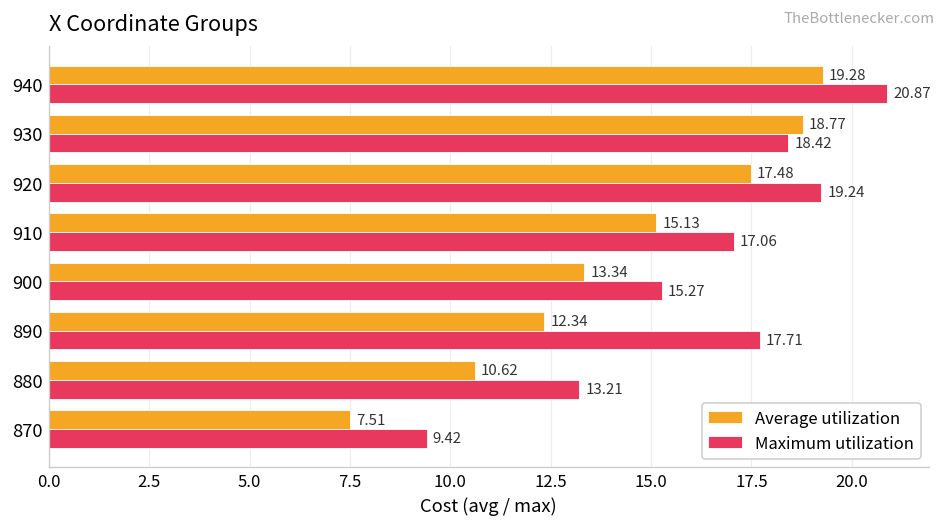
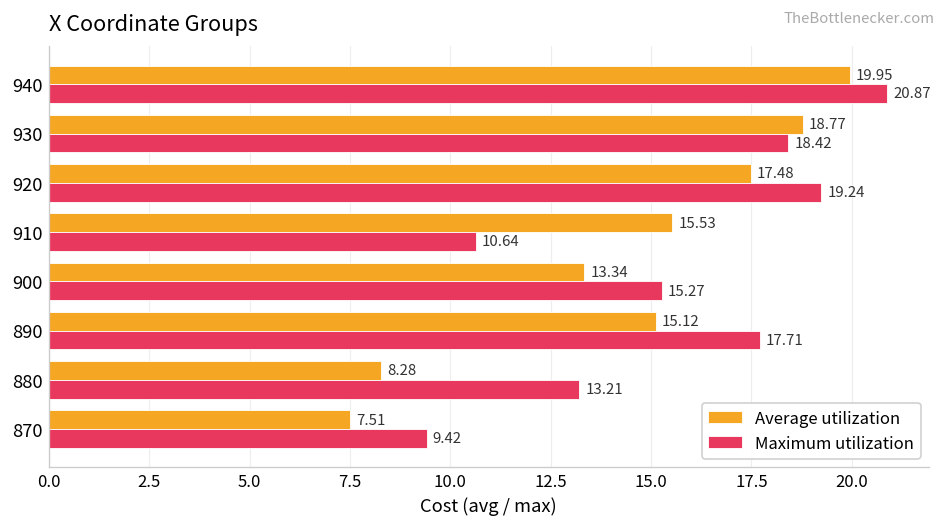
  {
    "Average utilization": {
-     "940": 19.28,
+     "940": 19.95,
      "930": 18.77,
      "920": 17.48,
-     "910": 15.13,
+     "910": 15.53,
      "900": 13.34,
-     "890": 12.34,
-     "880": 10.62,
+     "890": 15.12,
+     "880": 8.28,
      "870": 7.51
    },
    "Maximum utilization": {
      "940": 20.87,
      "930": 18.42,
      "920": 19.24,
-     "910": 17.06,
+     "910": 10.64,
      "900": 15.27,
      "890": 17.71,
      "880": 13.21,
      "870": 9.42
    }
  }
